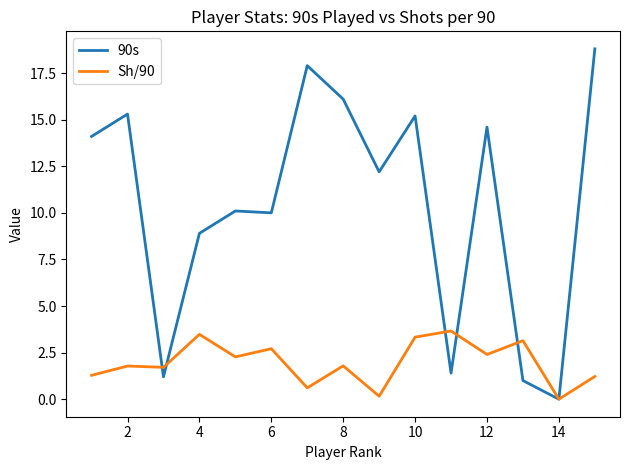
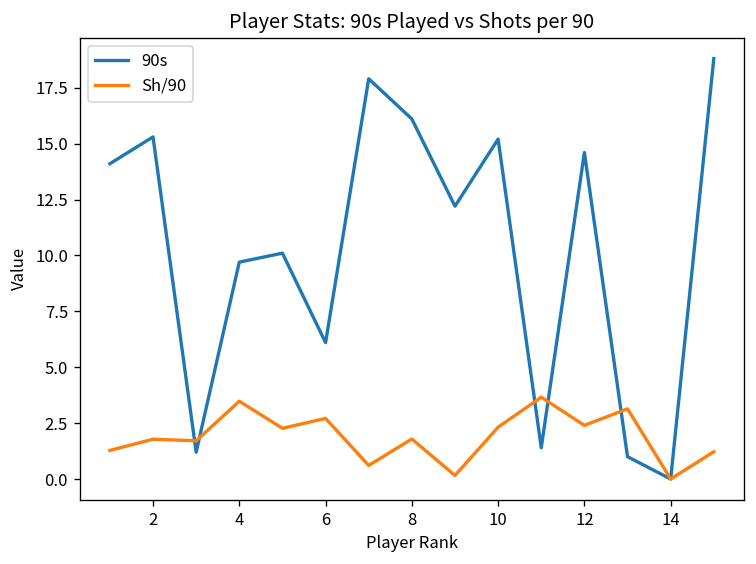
  {
    "90s": {
      "2": 15.3,
-     "4": 8.9,
-     "6": 10.0,
+     "4": 9.7,
+     "6": 6.1,
      "8": 16.1,
      "10": 15.2,
      "12": 14.6
    },
    "Sh/90": {
      "2": 1.8,
      "4": 3.5,
      "6": 2.7,
      "8": 1.8,
-     "10": 3.3,
+     "10": 2.3,
      "12": 2.4
    }
  }
